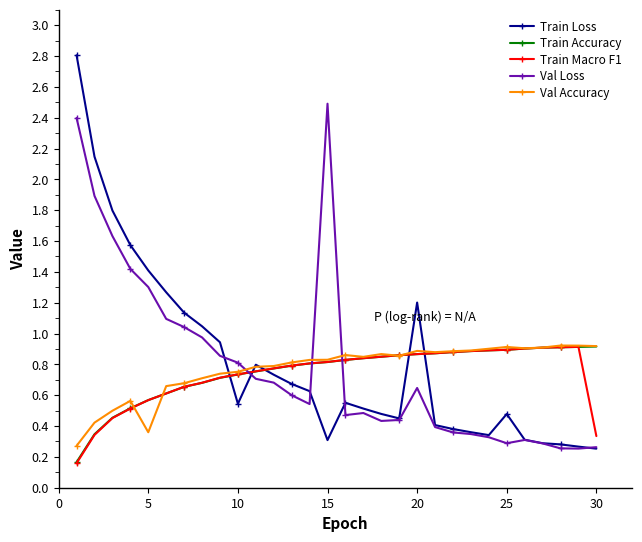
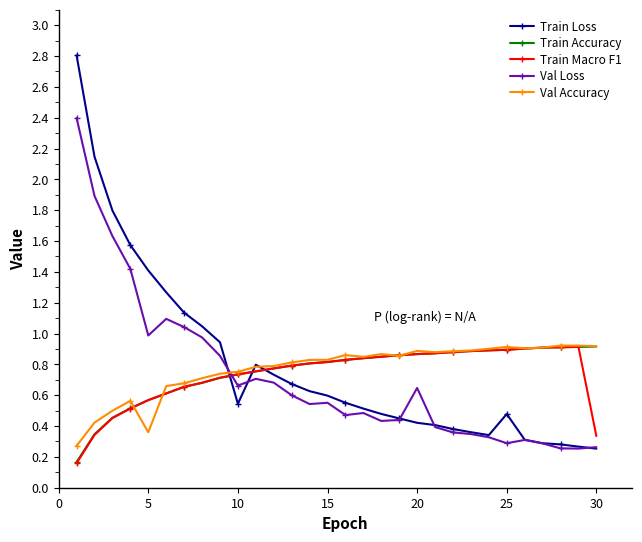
  {
    "Train Loss": {
      "5": 1.41,
      "10": 0.54,
-     "15": 0.31,
-     "20": 1.20,
+     "15": 0.60,
+     "20": 0.42,
      "25": 0.48
    },
    "Train Macro F1": {
      "30": 0.33
    },
    "Val Loss": {
-     "5": 1.30,
-     "10": 0.81,
-     "15": 2.49,
+     "5": 0.99,
+     "10": 0.66,
+     "15": 0.55,
      "20": 0.65,
      "25": 0.29
    },
    "Val Accuracy": {
      "5": 0.36,
      "10": 0.75,
      "20": 0.89,
      "25": 0.91
    }
  }
